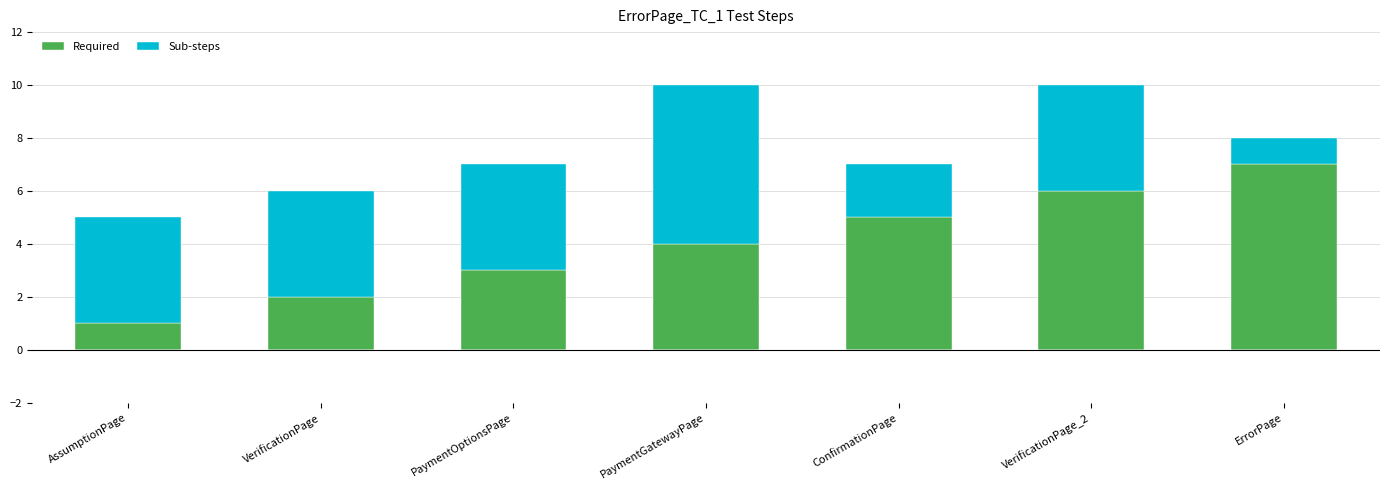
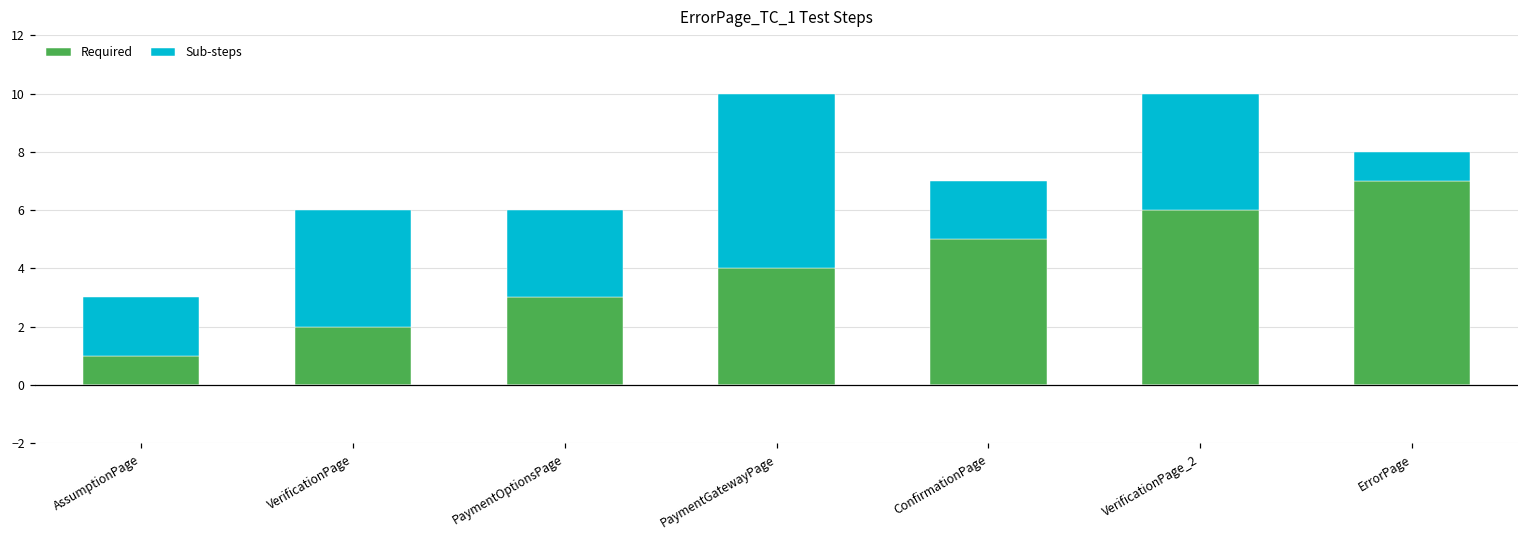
  {
    "Sub-steps": {
-     "AssumptionPage": 4,
+     "AssumptionPage": 2,
      "VerificationPage": 4,
-     "PaymentOptionsPage": 4,
+     "PaymentOptionsPage": 3,
      "PaymentGatewayPage": 6,
      "ConfirmationPage": 2,
      "VerificationPage_2": 4,
      "ErrorPage": 1
    }
  }
